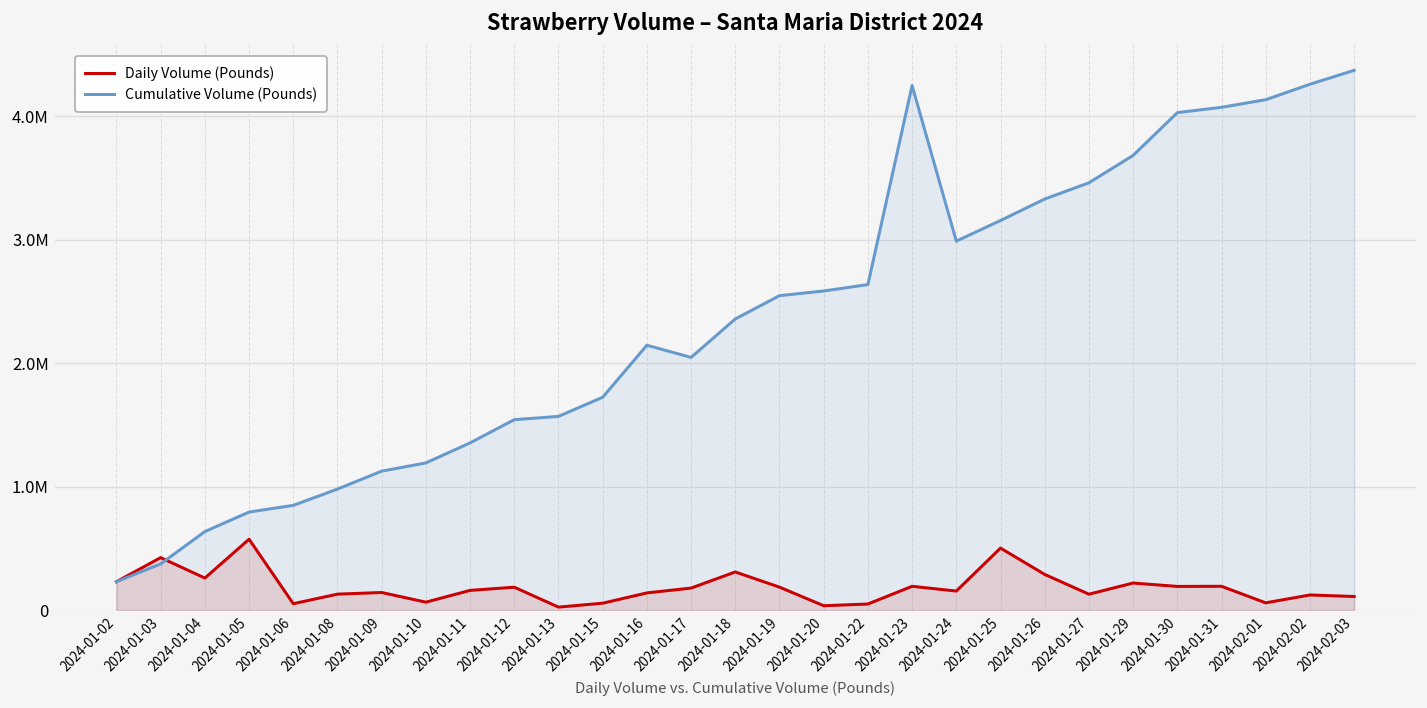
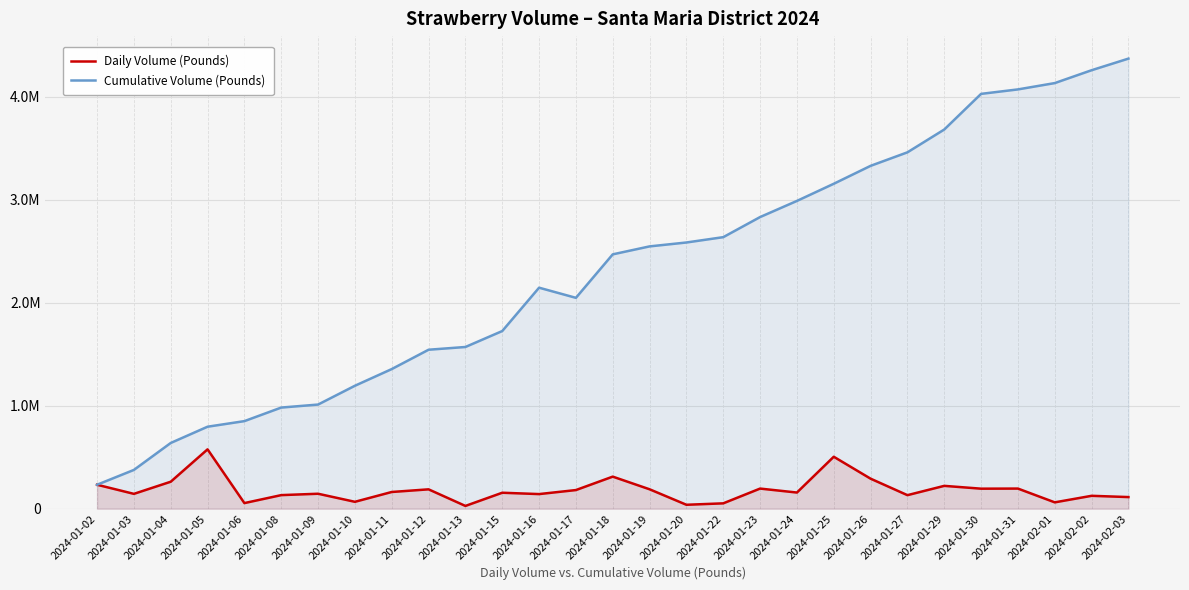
  {
    "Daily Volume (Pounds)": {
-     "2024-01-03": 430000,
+     "2024-01-03": 140000,
      "2024-01-04": 260000,
      "2024-01-05": 580000,
      "2024-01-06": 50000,
      "2024-01-08": 130000,
      "2024-01-09": 150000,
      "2024-01-10": 70000,
      "2024-01-11": 160000,
      "2024-01-12": 190000,
      "2024-01-13": 30000,
-     "2024-01-15": 60000,
+     "2024-01-15": 150000,
      "2024-01-16": 140000,
      "2024-01-17": 180000,
      "2024-01-18": 310000,
      "2024-01-19": 190000,
      "2024-01-20": 40000,
      "2024-01-22": 50000,
      "2024-01-23": 200000,
      "2024-01-24": 160000,
      "2024-01-25": 500000,
      "2024-01-26": 290000,
      "2024-01-27": 130000,
      "2024-01-29": 220000,
      "2024-01-30": 190000,
      "2024-01-31": 200000,
      "2024-02-01": 60000,
      "2024-02-02": 120000,
      "2024-02-03": 110000
    },
    "Cumulative Volume (Pounds)": {
      "2024-01-03": 380000,
      "2024-01-04": 640000,
      "2024-01-05": 800000,
      "2024-01-06": 850000,
      "2024-01-08": 980000,
-     "2024-01-09": 1130000,
+     "2024-01-09": 1010000,
      "2024-01-10": 1190000,
      "2024-01-11": 1360000,
      "2024-01-12": 1540000,
      "2024-01-13": 1570000,
      "2024-01-15": 1730000,
      "2024-01-16": 2150000,
      "2024-01-17": 2050000,
-     "2024-01-18": 2360000,
+     "2024-01-18": 2470000,
      "2024-01-19": 2550000,
      "2024-01-20": 2590000,
      "2024-01-22": 2640000,
-     "2024-01-23": 4250000,
+     "2024-01-23": 2830000,
      "2024-01-24": 2990000,
      "2024-01-25": 3160000,
      "2024-01-26": 3330000,
      "2024-01-27": 3460000,
      "2024-01-29": 3680000,
      "2024-01-30": 4030000,
      "2024-01-31": 4070000,
      "2024-02-01": 4130000,
      "2024-02-02": 4260000,
      "2024-02-03": 4370000
    }
  }
